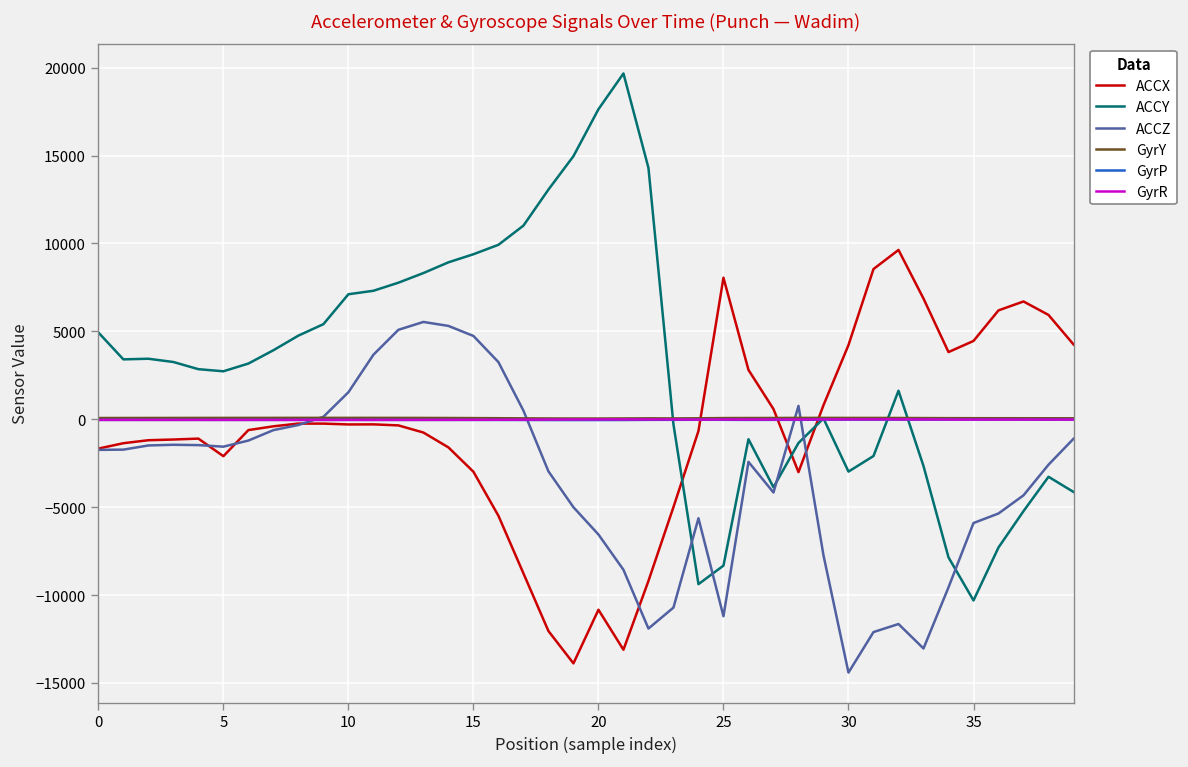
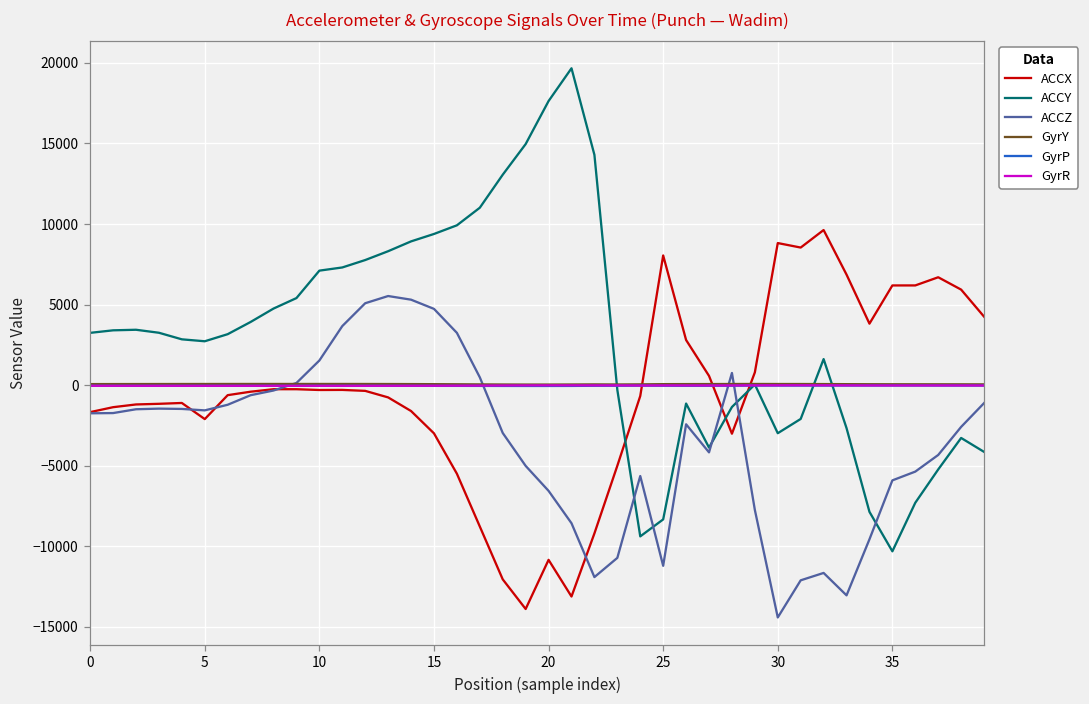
  {
    "ACCX": {
      "5": -2100,
      "10": -300,
      "15": -3000,
      "20": -10800,
      "25": 8100,
-     "30": 4200,
-     "35": 4500
+     "30": 8800,
+     "35": 6200
    },
    "ACCY": {
-     "0": 4900,
+     "0": 3200,
      "5": 2700,
      "10": 7100,
      "15": 9400,
      "20": 17600,
      "25": -8300,
      "30": -3000,
      "35": -10300
    },
    "ACCZ": {
      "5": -1600,
      "10": 1500,
      "15": 4700,
      "20": -6600,
      "25": -11200,
      "30": -14400,
      "35": -5900
    }
  }
